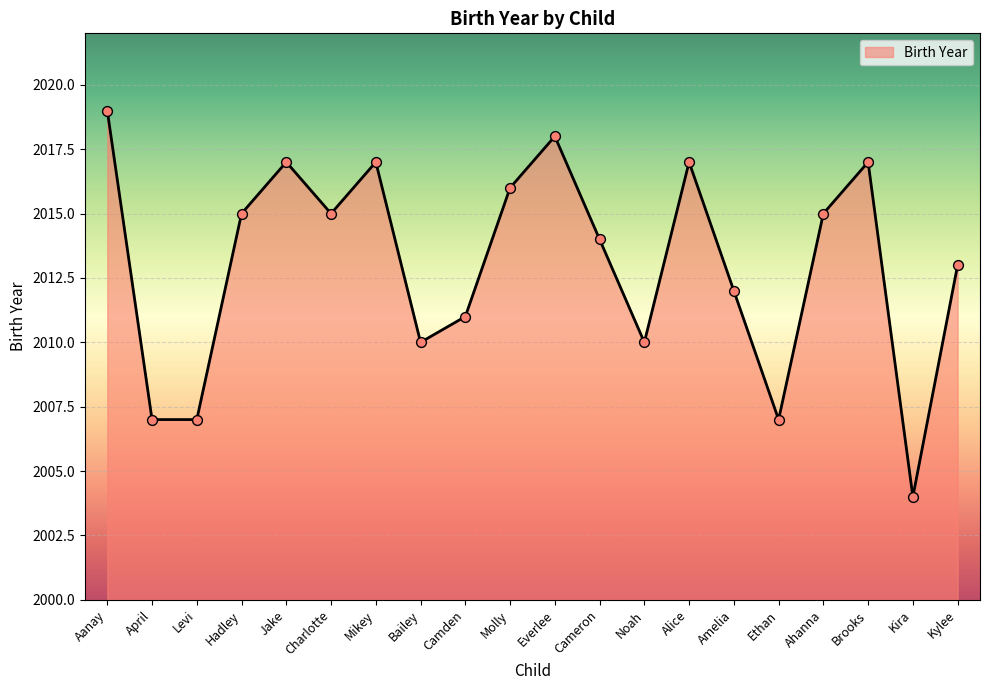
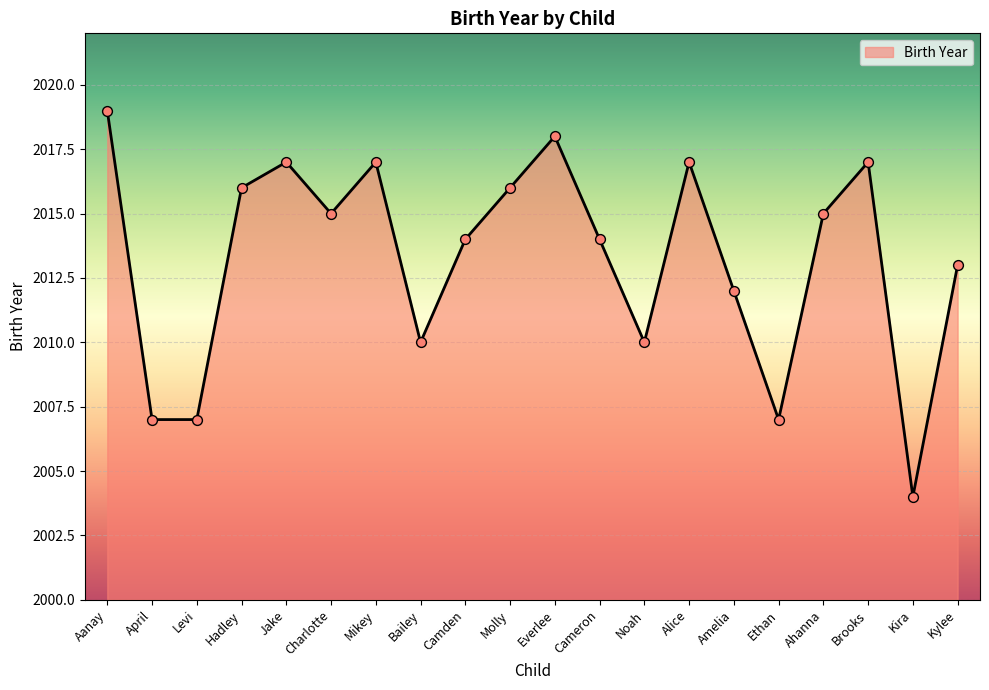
  {
    "Aanay": 2019,
    "April": 2007,
    "Levi": 2007,
-   "Hadley": 2015,
+   "Hadley": 2016,
    "Jake": 2017,
    "Charlotte": 2015,
    "Mikey": 2017,
    "Bailey": 2010,
-   "Camden": 2011,
+   "Camden": 2014,
    "Molly": 2016,
    "Everlee": 2018,
    "Cameron": 2014,
    "Noah": 2010,
    "Alice": 2017,
    "Amelia": 2012,
    "Ethan": 2007,
    "Ahanna": 2015,
    "Brooks": 2017,
    "Kira": 2004,
    "Kylee": 2013
  }
